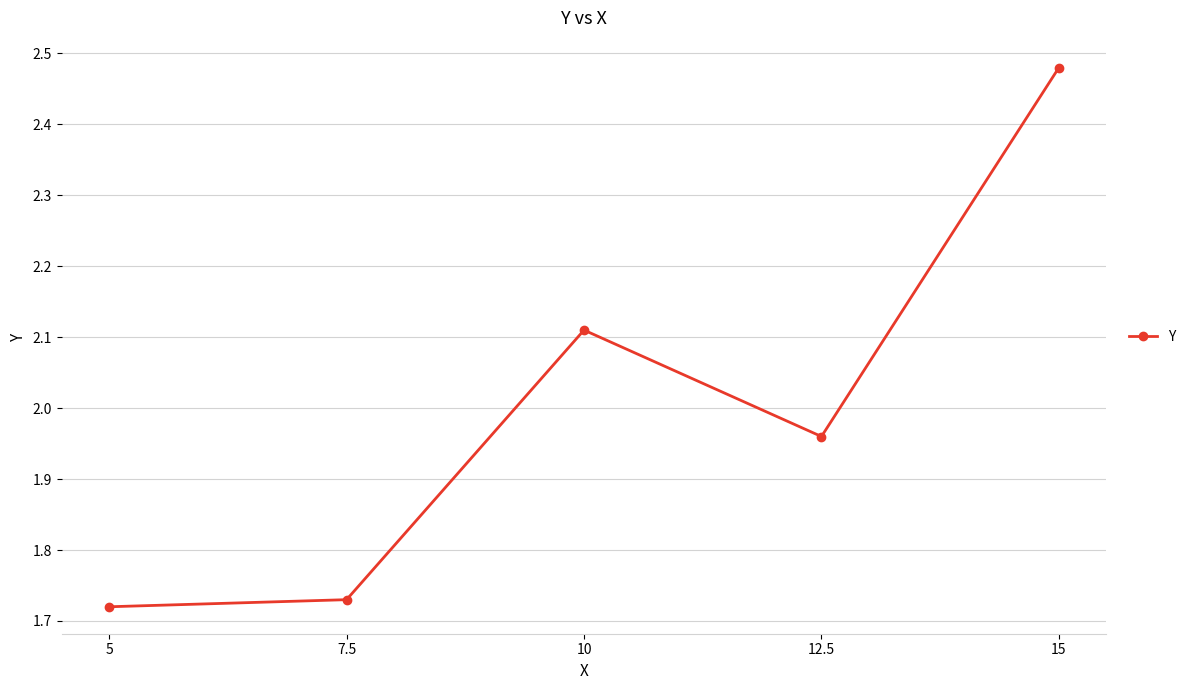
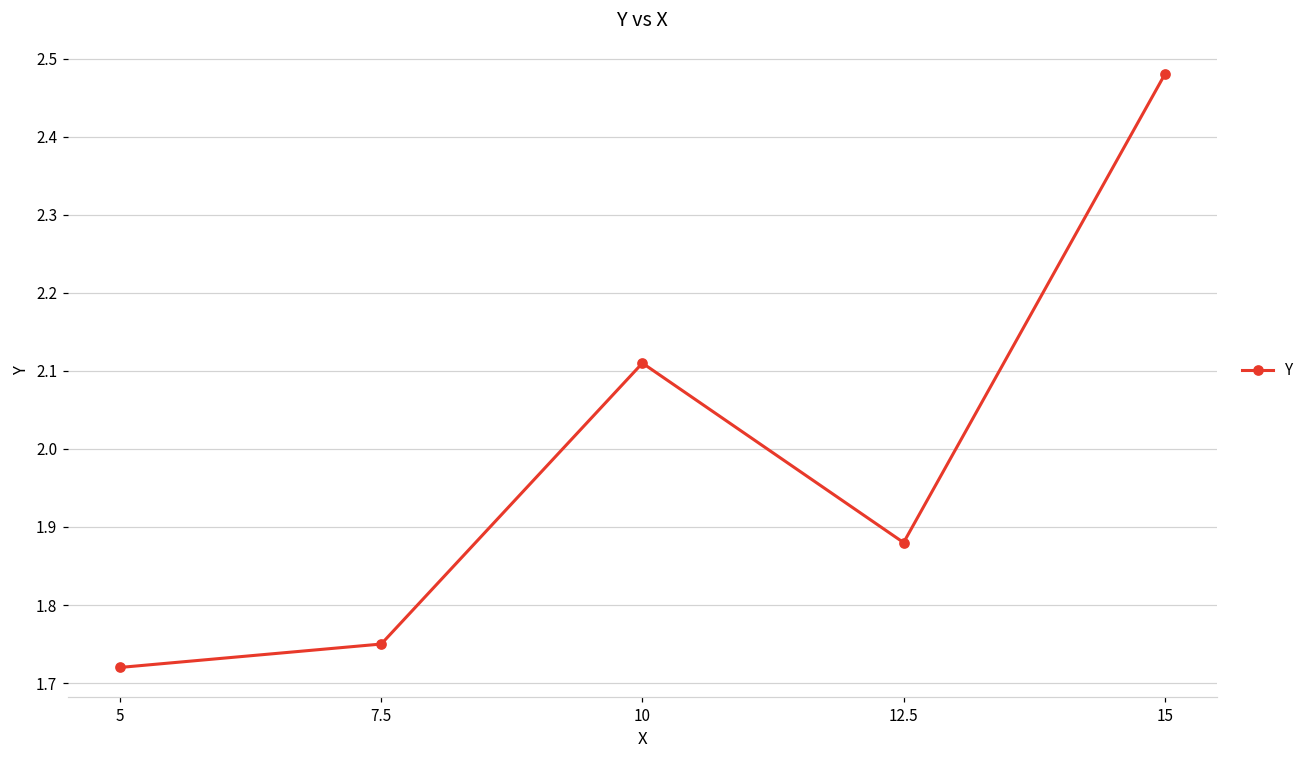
  {
    "5": 1.72,
-   "7.5": 1.73,
+   "7.5": 1.75,
    "10": 2.11,
-   "12.5": 1.96,
+   "12.5": 1.88,
    "15": 2.48
  }
